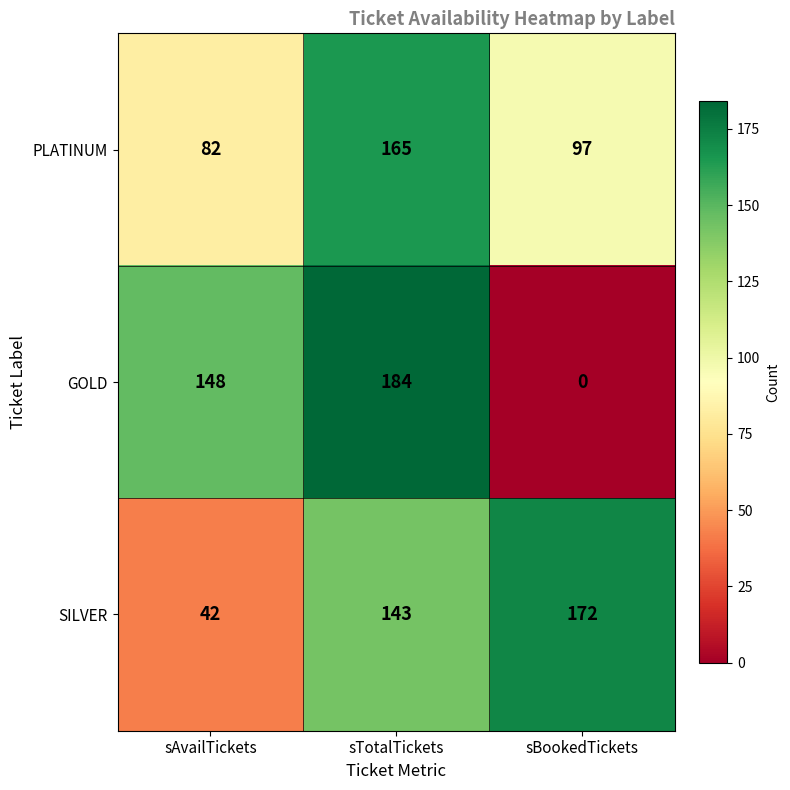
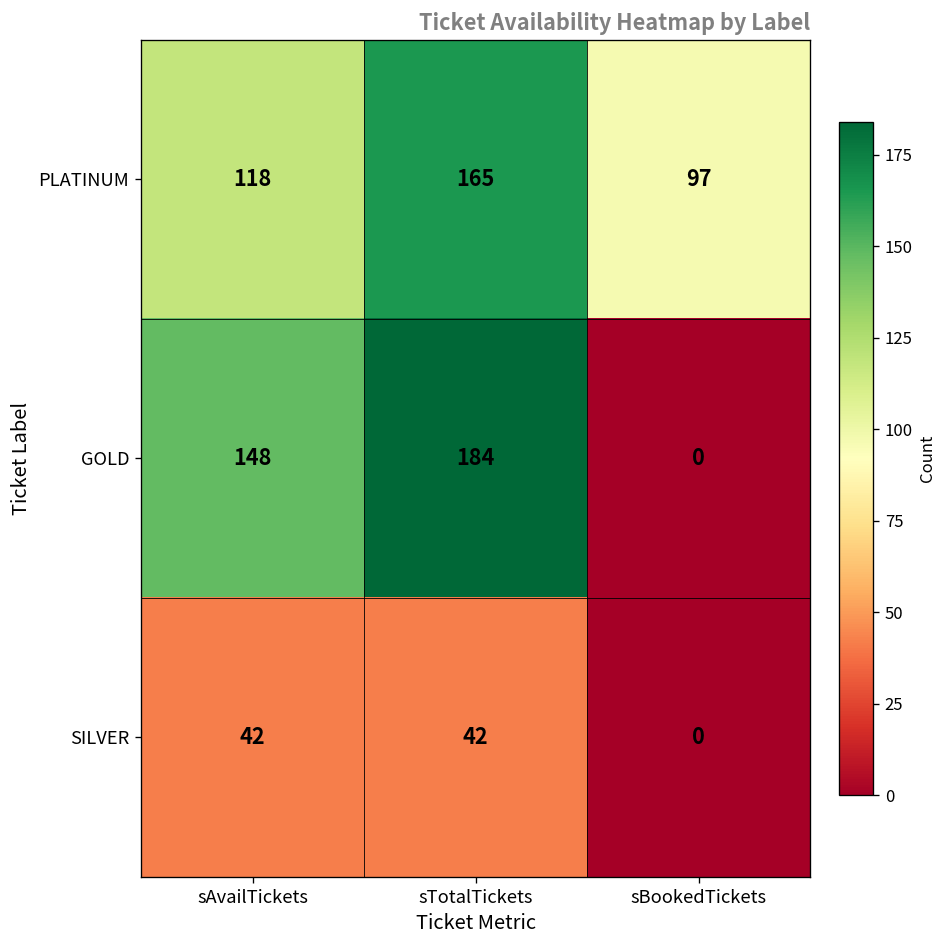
  {
    "PLATINUM": {
-     "sAvailTickets": 82,
+     "sAvailTickets": 118,
      "sTotalTickets": 165,
      "sBookedTickets": 97
    },
    "GOLD": {
      "sAvailTickets": 148,
      "sTotalTickets": 184,
      "sBookedTickets": 0
    },
    "SILVER": {
      "sAvailTickets": 42,
-     "sTotalTickets": 143,
-     "sBookedTickets": 172
+     "sTotalTickets": 42,
+     "sBookedTickets": 0
    }
  }
